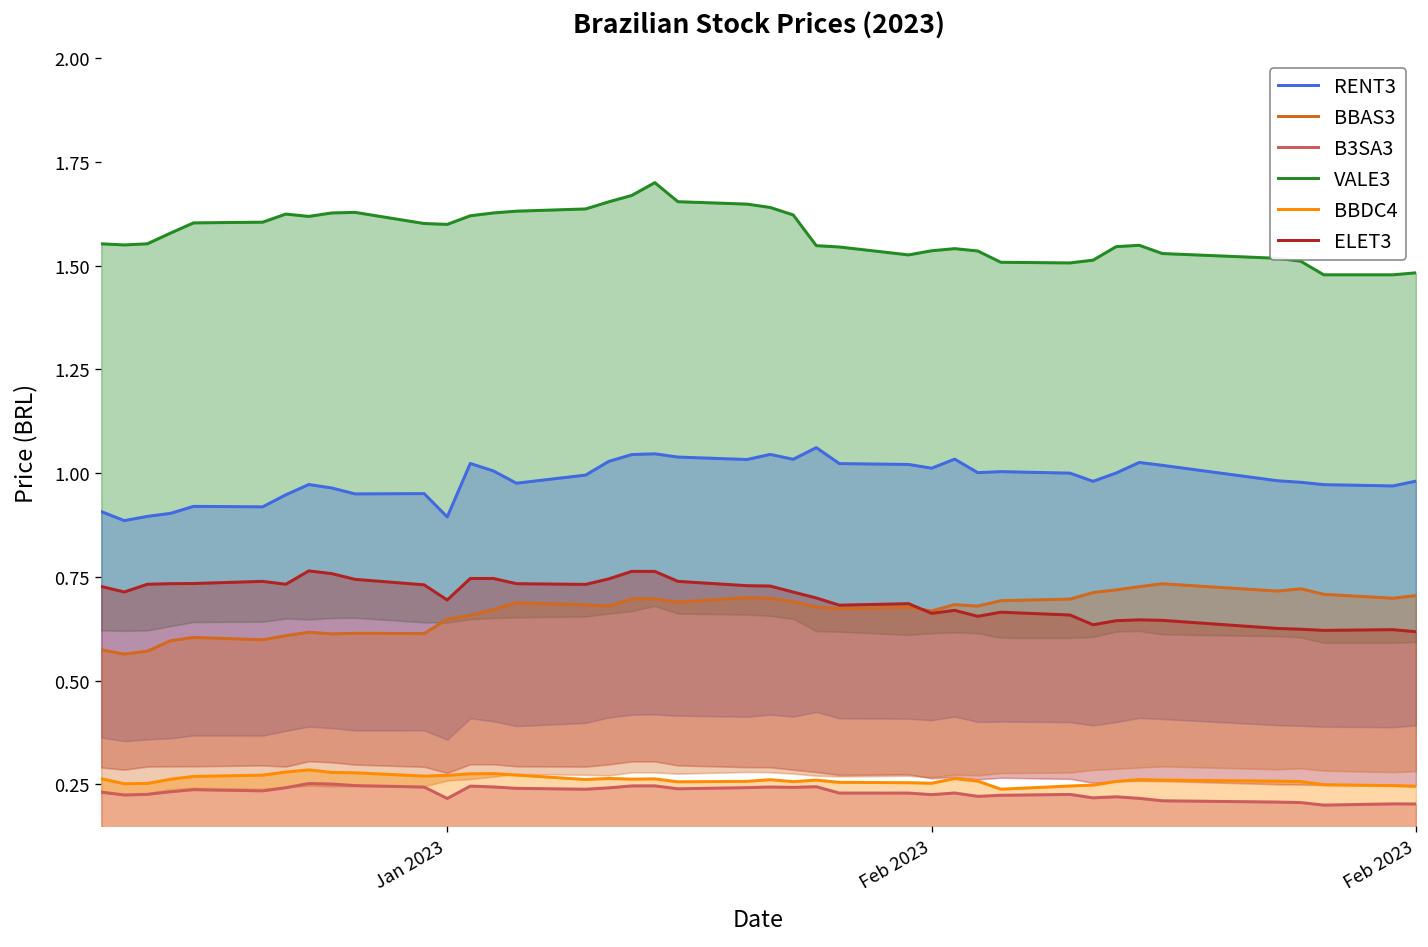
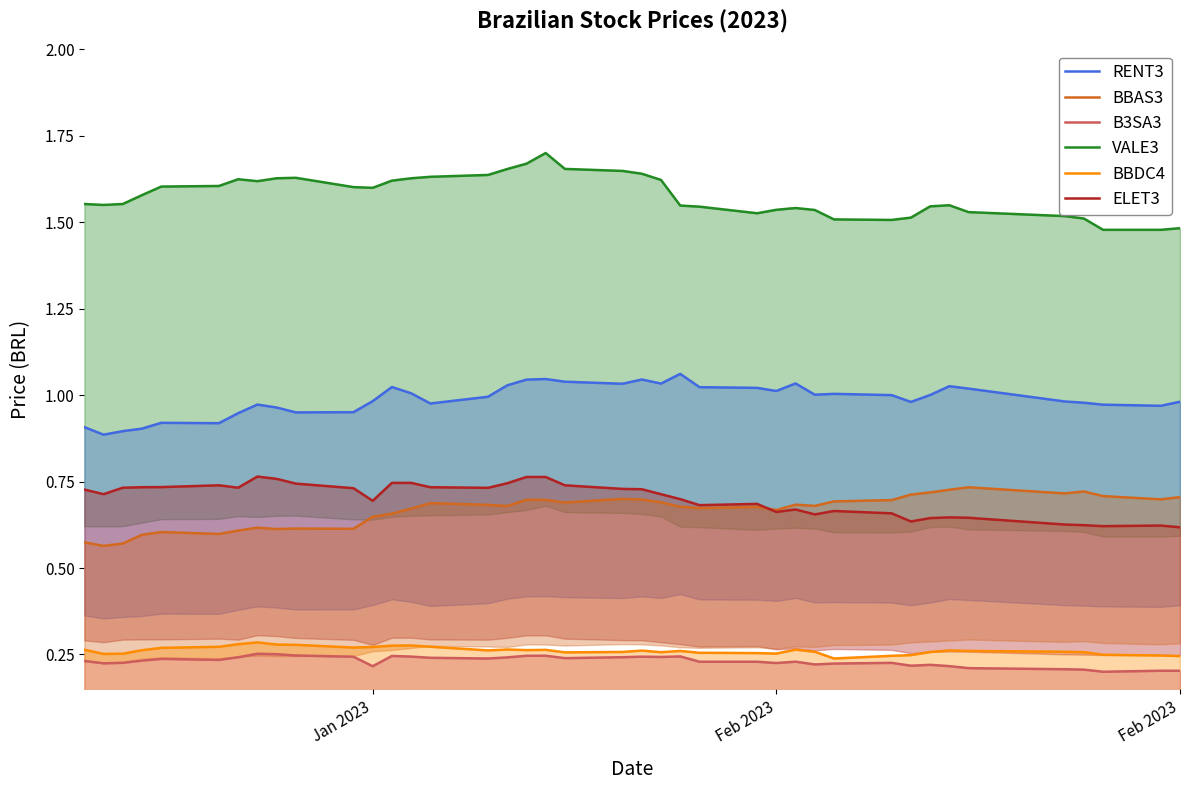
  {
    "RENT3": {
-     "Jan 2023": 0.89
+     "Jan 2023": 0.98
    },
    "BBAS3": {
      "Jan 2023": 0.65
    },
    "B3SA3": {
      "Jan 2023": 0.22
    },
    "VALE3": {
      "Jan 2023": 1.60
    },
    "BBDC4": {
      "Jan 2023": 0.27
    },
    "ELET3": {
      "Jan 2023": 0.69
    }
  }
